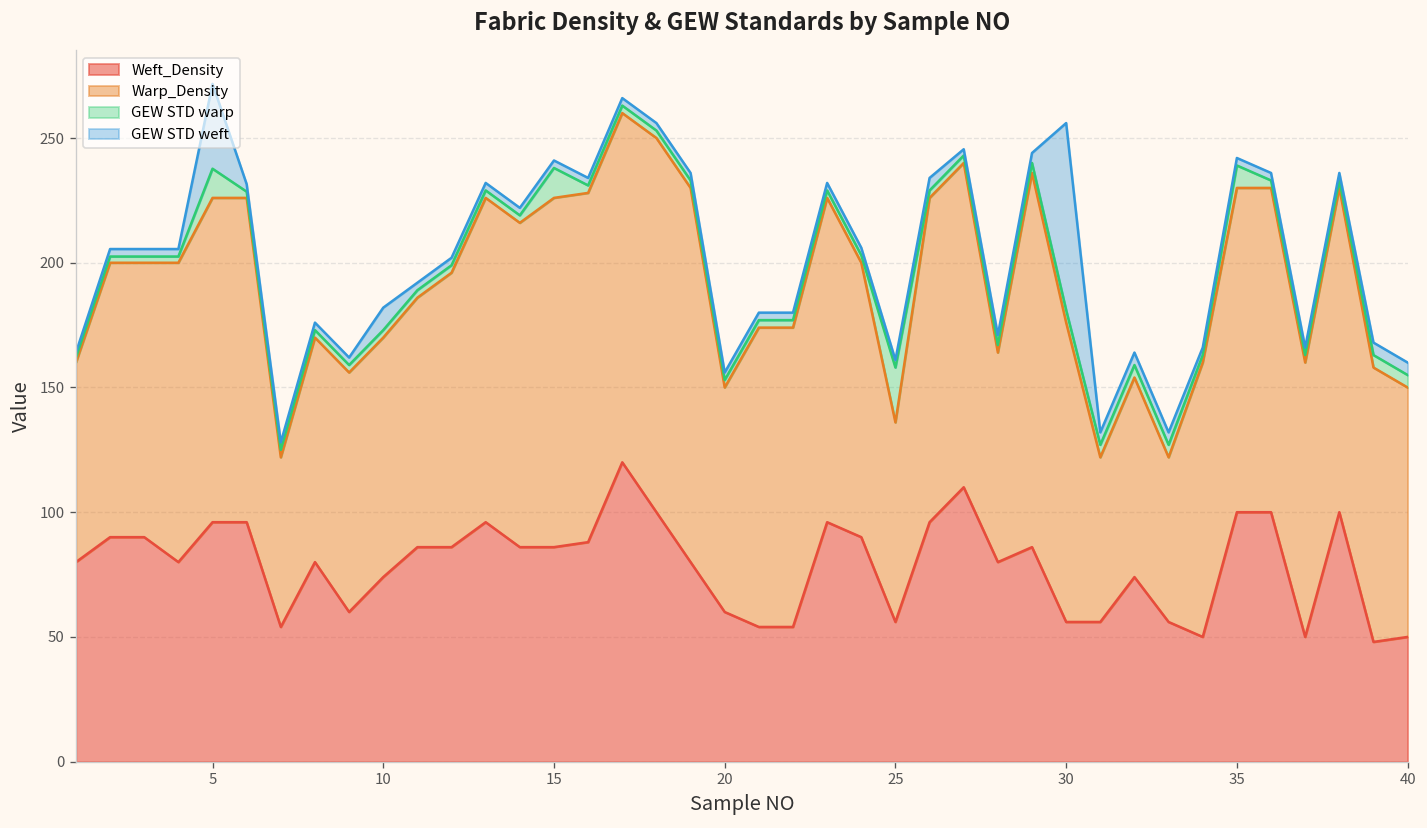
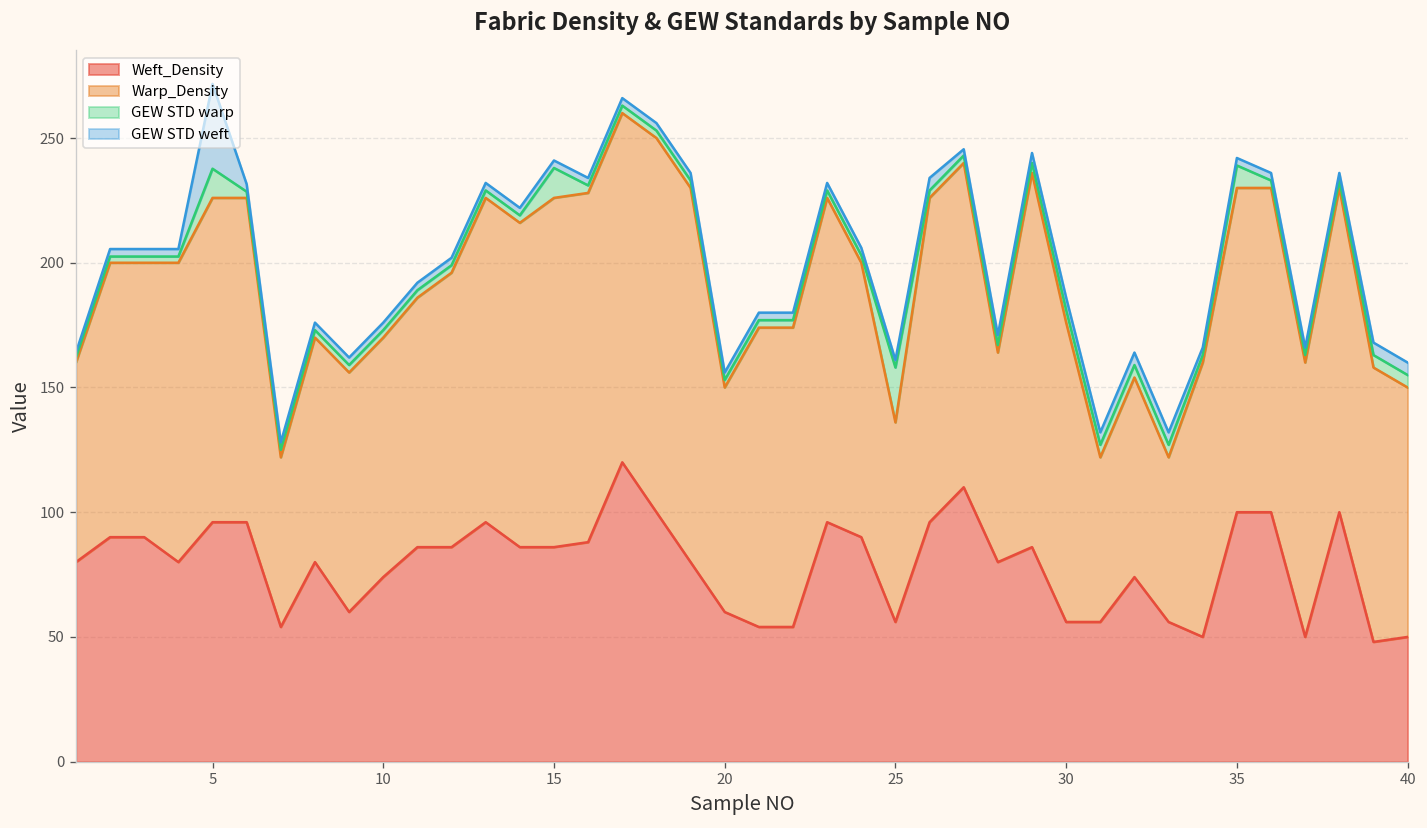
  {
    "GEW STD warp": {
      "5": 12,
      "10": 3,
      "15": 12,
      "20": 3,
      "25": 22,
      "30": 5,
      "35": 9,
      "40": 5
    },
    "GEW STD weft": {
-     "10": 9,
+     "10": 3,
      "15": 3,
      "20": 3,
      "25": 3,
-     "30": 75,
+     "30": 5,
      "35": 3,
      "40": 5
    }
  }
